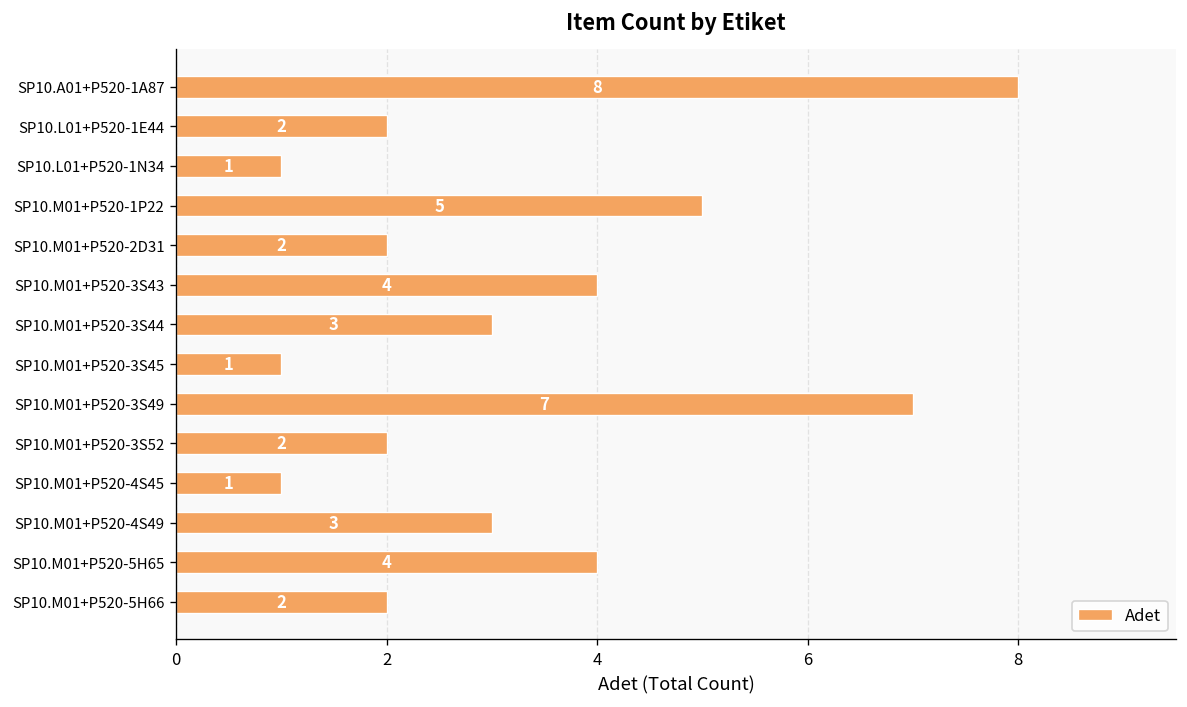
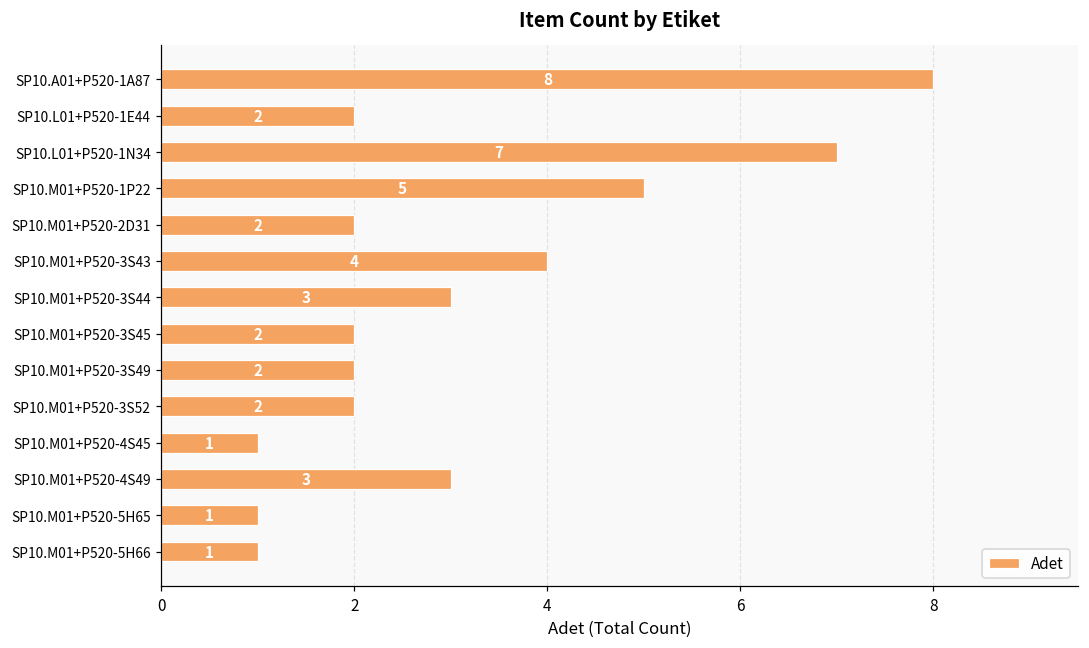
  {
    "SP10.A01+P520-1A87": 8,
    "SP10.L01+P520-1E44": 2,
-   "SP10.L01+P520-1N34": 1,
+   "SP10.L01+P520-1N34": 7,
    "SP10.M01+P520-1P22": 5,
    "SP10.M01+P520-2D31": 2,
    "SP10.M01+P520-3S43": 4,
    "SP10.M01+P520-3S44": 3,
-   "SP10.M01+P520-3S45": 1,
-   "SP10.M01+P520-3S49": 7,
+   "SP10.M01+P520-3S45": 2,
+   "SP10.M01+P520-3S49": 2,
    "SP10.M01+P520-3S52": 2,
    "SP10.M01+P520-4S45": 1,
    "SP10.M01+P520-4S49": 3,
-   "SP10.M01+P520-5H65": 4,
-   "SP10.M01+P520-5H66": 2
+   "SP10.M01+P520-5H65": 1,
+   "SP10.M01+P520-5H66": 1
  }
